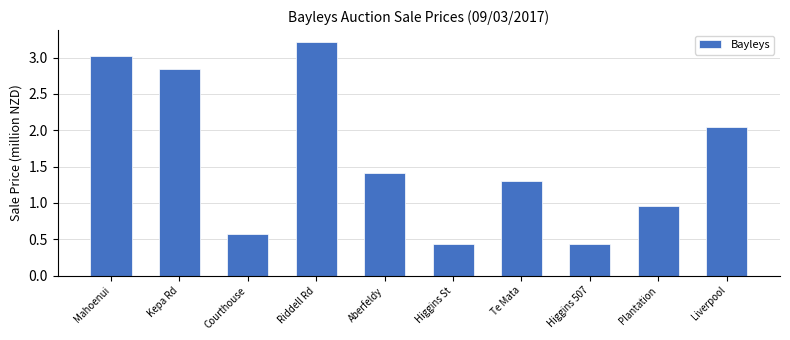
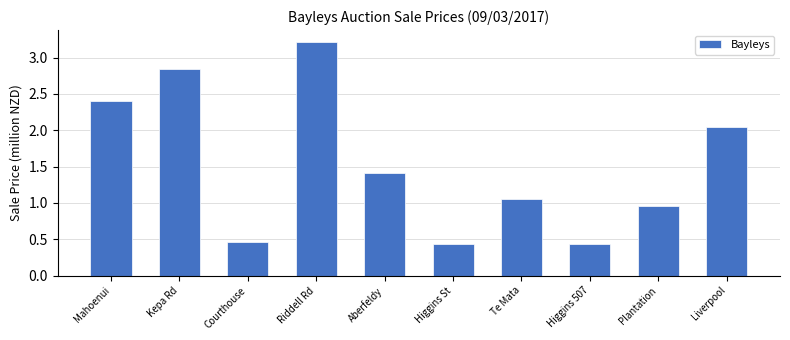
  {
-   "Mahoenui": 3.0,
+   "Mahoenui": 2.4,
    "Kepa Rd": 2.8,
-   "Courthouse": 0.6,
+   "Courthouse": 0.5,
    "Riddell Rd": 3.2,
    "Aberfeldy": 1.4,
    "Higgins St": 0.4,
-   "Te Mata": 1.3,
+   "Te Mata": 1.1,
    "Higgins 507": 0.4,
    "Plantation": 1.0,
    "Liverpool": 2.1
  }
